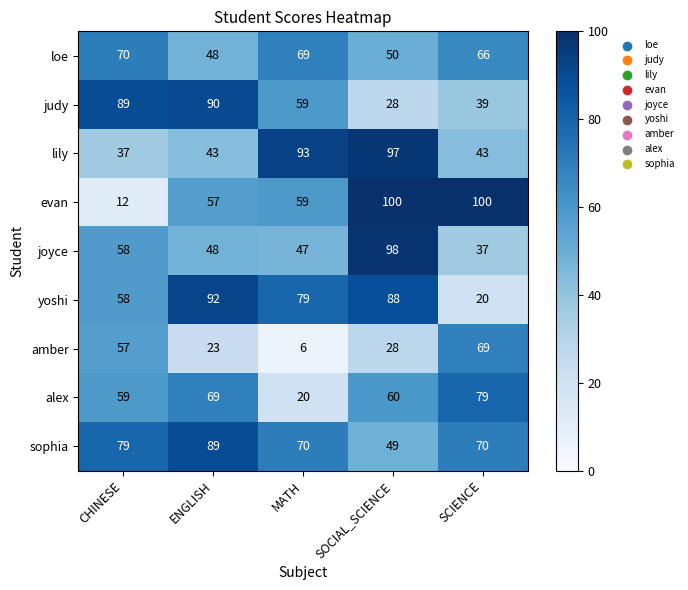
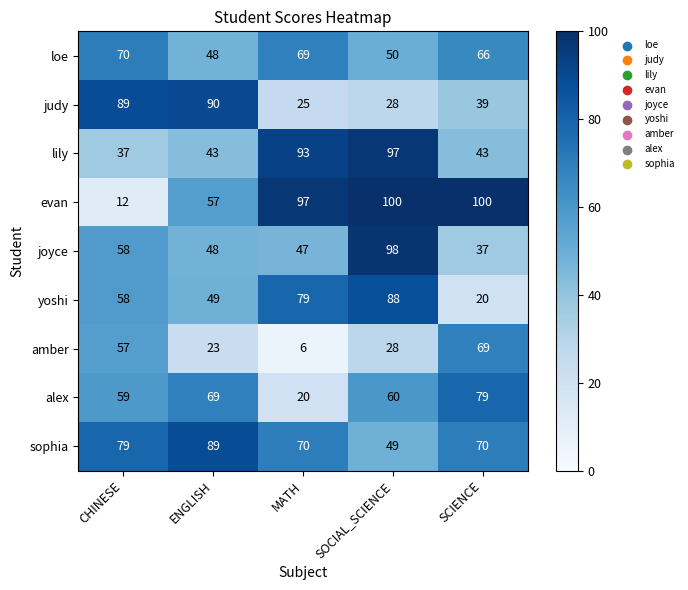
  {
    "loe": {
      "CHINESE": 70,
      "ENGLISH": 48,
      "MATH": 69,
      "SOCIAL_SCIENCE": 50,
      "SCIENCE": 66
    },
    "judy": {
      "CHINESE": 89,
      "ENGLISH": 90,
-     "MATH": 59,
+     "MATH": 25,
      "SOCIAL_SCIENCE": 28,
      "SCIENCE": 39
    },
    "lily": {
      "CHINESE": 37,
      "ENGLISH": 43,
      "MATH": 93,
      "SOCIAL_SCIENCE": 97,
      "SCIENCE": 43
    },
    "evan": {
      "CHINESE": 12,
      "ENGLISH": 57,
-     "MATH": 59,
+     "MATH": 97,
      "SOCIAL_SCIENCE": 100,
      "SCIENCE": 100
    },
    "joyce": {
      "CHINESE": 58,
      "ENGLISH": 48,
      "MATH": 47,
      "SOCIAL_SCIENCE": 98,
      "SCIENCE": 37
    },
    "yoshi": {
      "CHINESE": 58,
-     "ENGLISH": 92,
+     "ENGLISH": 49,
      "MATH": 79,
      "SOCIAL_SCIENCE": 88,
      "SCIENCE": 20
    },
    "amber": {
      "CHINESE": 57,
      "ENGLISH": 23,
      "MATH": 6,
      "SOCIAL_SCIENCE": 28,
      "SCIENCE": 69
    },
    "alex": {
      "CHINESE": 59,
      "ENGLISH": 69,
      "MATH": 20,
      "SOCIAL_SCIENCE": 60,
      "SCIENCE": 79
    },
    "sophia": {
      "CHINESE": 79,
      "ENGLISH": 89,
      "MATH": 70,
      "SOCIAL_SCIENCE": 49,
      "SCIENCE": 70
    }
  }
